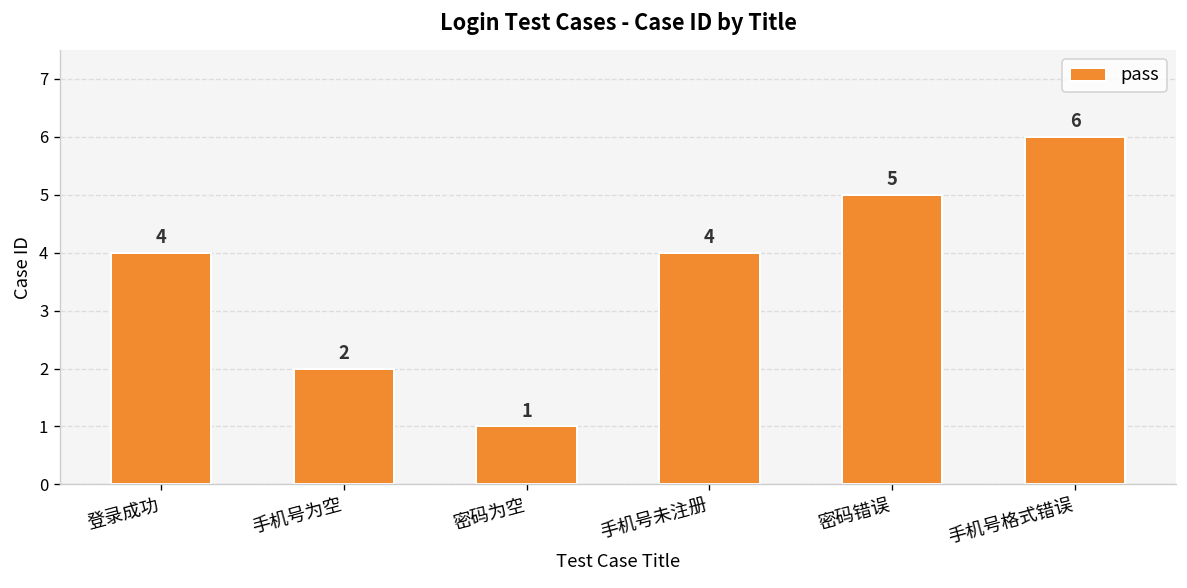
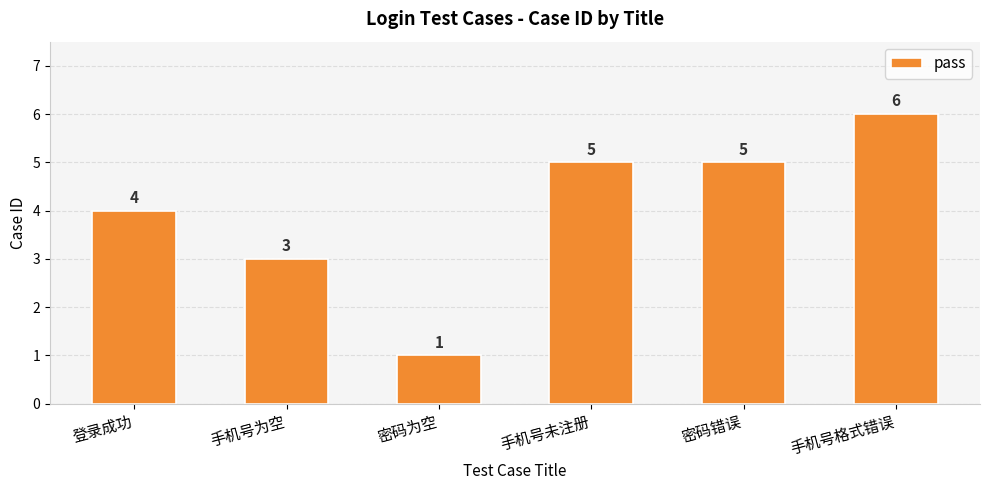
  {
    "登录成功": 4,
-   "手机号为空": 2,
+   "手机号为空": 3,
    "密码为空": 1,
-   "手机号未注册": 4,
+   "手机号未注册": 5,
    "密码错误": 5,
    "手机号格式错误": 6
  }
